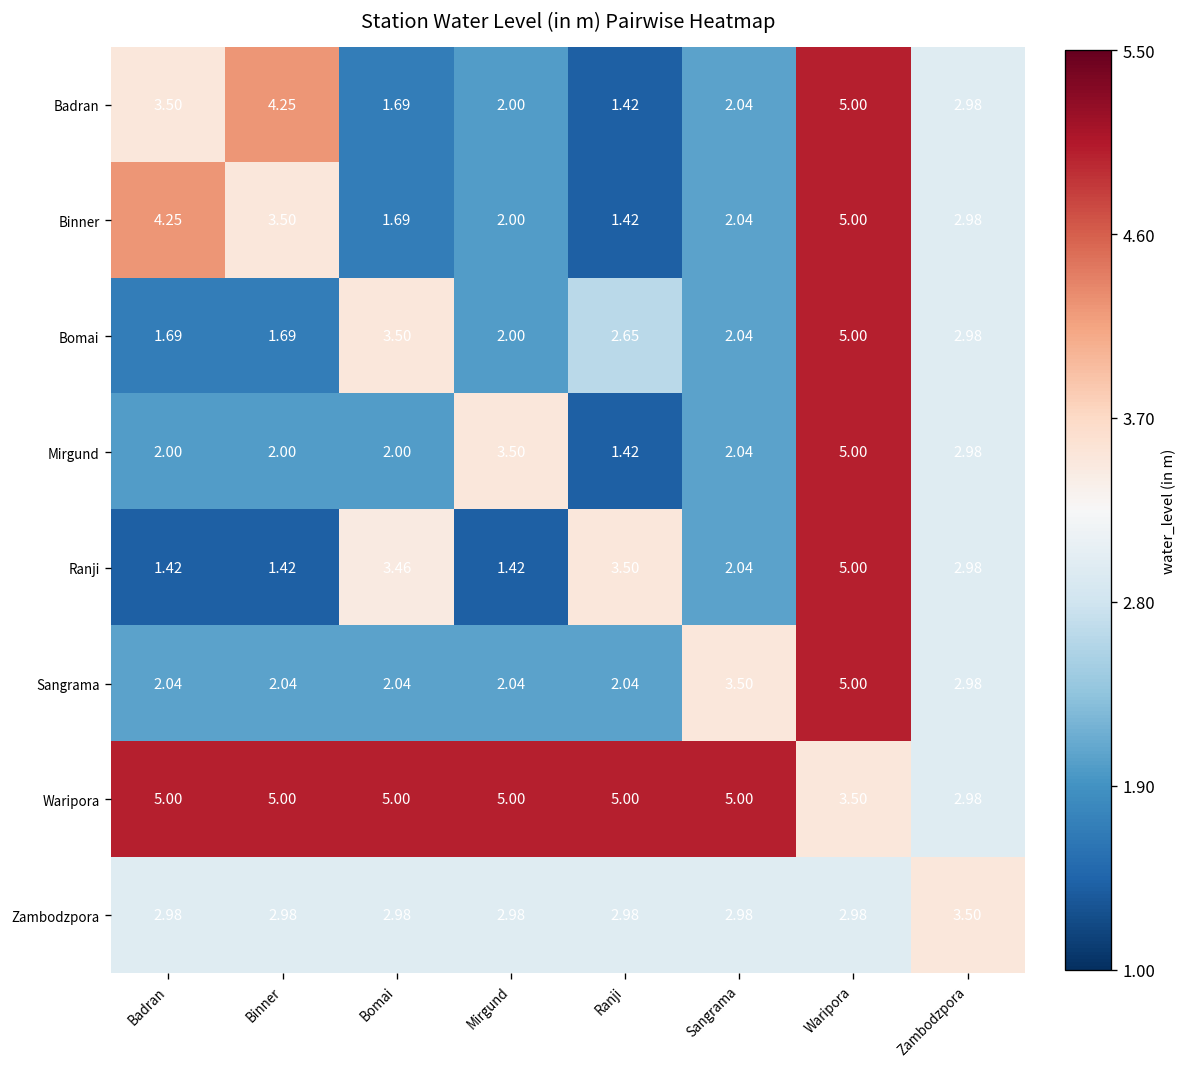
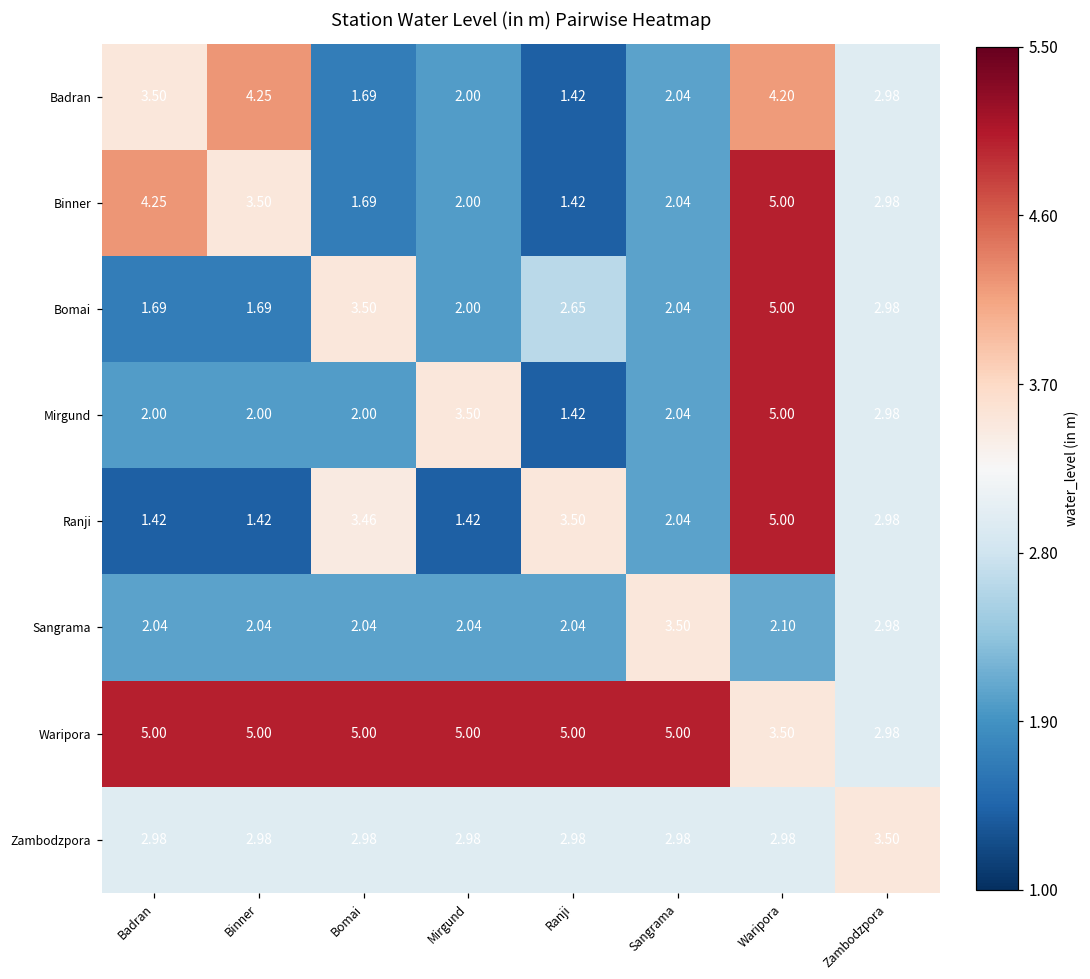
  {
    "Badran": {
      "Binner": 4.25,
      "Bomai": 1.69,
      "Mirgund": 2.00,
      "Ranji": 1.42,
      "Sangrama": 2.04,
-     "Waripora": 5.00
+     "Waripora": 4.20
    },
    "Binner": {
      "Badran": 4.25,
      "Bomai": 1.69,
      "Mirgund": 2.00,
      "Ranji": 1.42,
      "Sangrama": 2.04,
      "Waripora": 5.00
    },
    "Bomai": {
      "Badran": 1.69,
      "Binner": 1.69,
      "Mirgund": 2.00,
      "Ranji": 2.65,
      "Sangrama": 2.04,
      "Waripora": 5.00
    },
    "Mirgund": {
      "Badran": 2.00,
      "Binner": 2.00,
      "Bomai": 2.00,
      "Ranji": 1.42,
      "Sangrama": 2.04,
      "Waripora": 5.00
    },
    "Ranji": {
      "Badran": 1.42,
      "Binner": 1.42,
      "Mirgund": 1.42,
      "Sangrama": 2.04,
      "Waripora": 5.00
    },
    "Sangrama": {
      "Badran": 2.04,
      "Binner": 2.04,
      "Bomai": 2.04,
      "Mirgund": 2.04,
      "Ranji": 2.04,
-     "Waripora": 5.00
+     "Waripora": 2.10
    },
    "Waripora": {
      "Badran": 5.00,
      "Binner": 5.00,
      "Bomai": 5.00,
      "Mirgund": 5.00,
      "Ranji": 5.00,
      "Sangrama": 5.00
    }
  }
